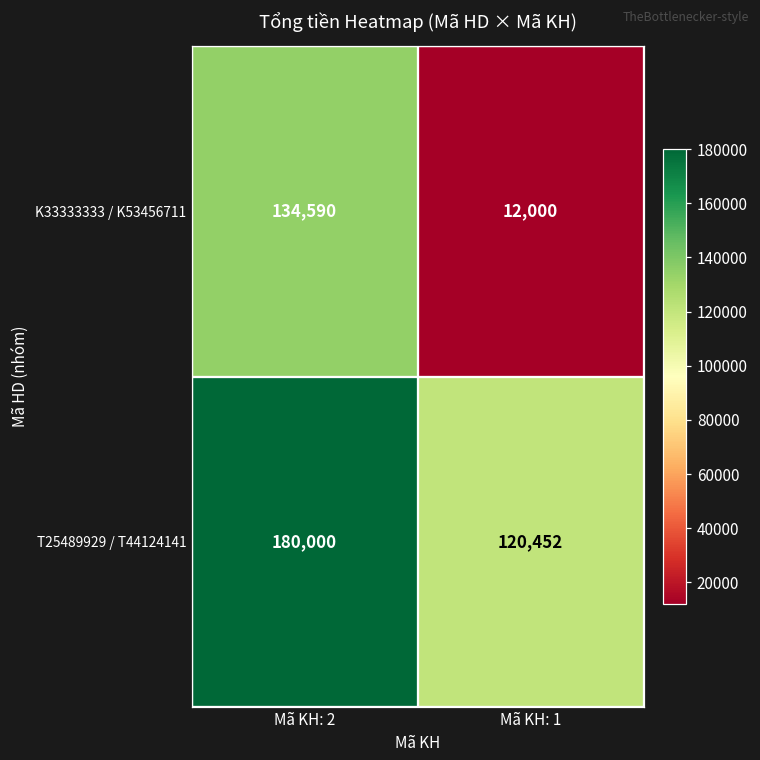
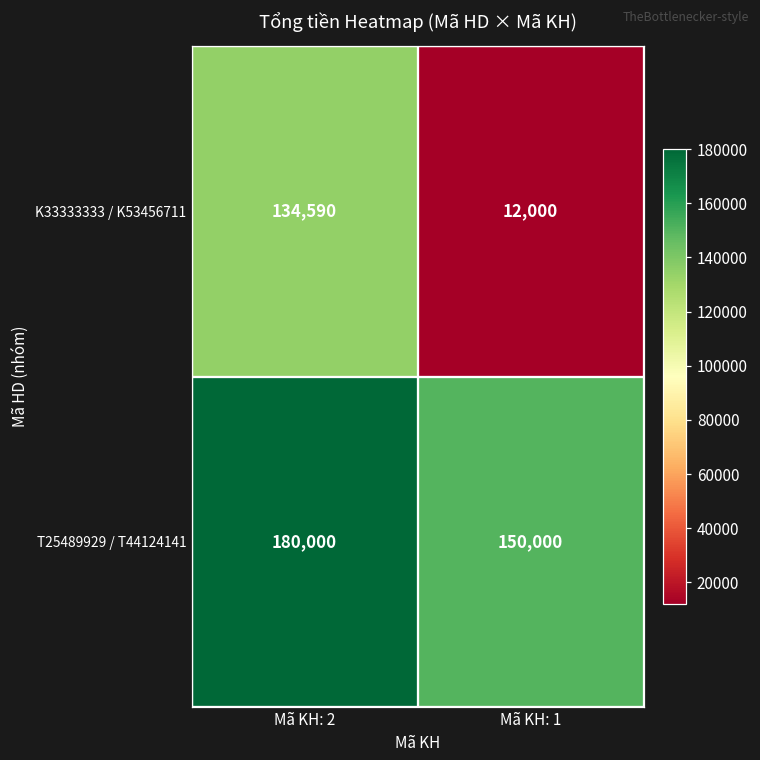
  {
    "K33333333 / K53456711": {
      "Mã KH: 2": "134,590",
      "Mã KH: 1": "12,000"
    },
    "T25489929 / T44124141": {
      "Mã KH: 2": "180,000",
-     "Mã KH: 1": "120,452"
+     "Mã KH: 1": "150,000"
    }
  }
